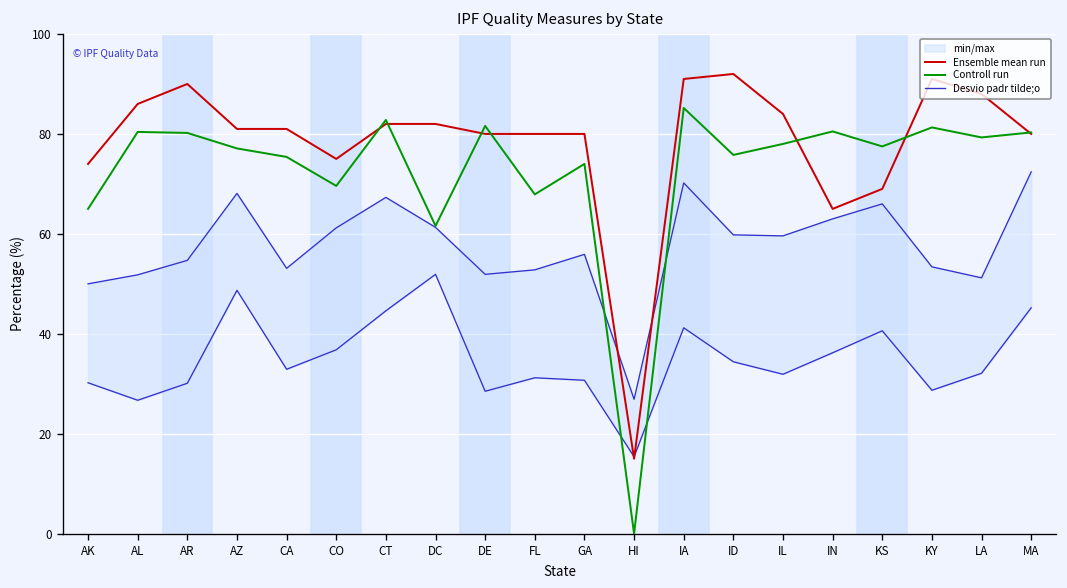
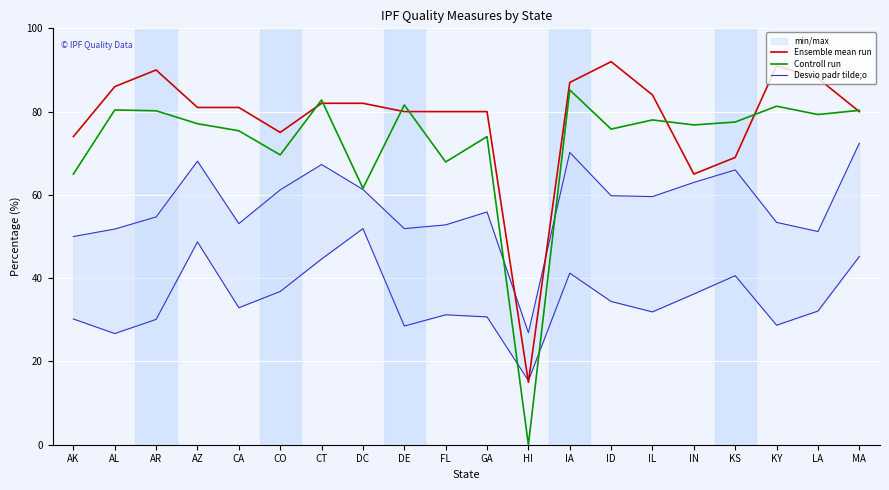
  {
    "Ensemble mean run": {
      "AK": 74,
      "AL": 86,
      "AR": 90,
      "AZ": 81,
      "CA": 81,
      "CO": 75,
      "CT": 82,
      "DC": 82,
      "DE": 80,
      "FL": 80,
      "GA": 80,
-     "IA": 91,
+     "IA": 87,
      "ID": 92,
      "IL": 84,
      "IN": 65,
      "KS": 69
    },
    "Controll run": {
      "AK": 65,
      "AL": 80,
      "AR": 80,
      "AZ": 77,
      "CA": 75,
      "CO": 70,
      "CT": 83,
      "DE": 82,
      "FL": 68,
      "GA": 74,
      "HI": 0,
      "IA": 85,
      "ID": 76,
      "IL": 78,
-     "IN": 81,
+     "IN": 77,
      "KS": 78,
      "KY": 81,
      "LA": 79
    },
    "min/max": {
      "AK": 50,
      "AL": 52,
      "AR": 55,
      "AZ": 68,
      "CA": 53,
      "CO": 61,
      "CT": 67,
      "DE": 52,
      "FL": 53,
      "GA": 56,
      "HI": 27,
      "IA": 70,
      "ID": 60,
      "IL": 60,
      "IN": 63,
      "KS": 66,
      "KY": 53,
      "LA": 51,
      "MA": 72
    }
  }
